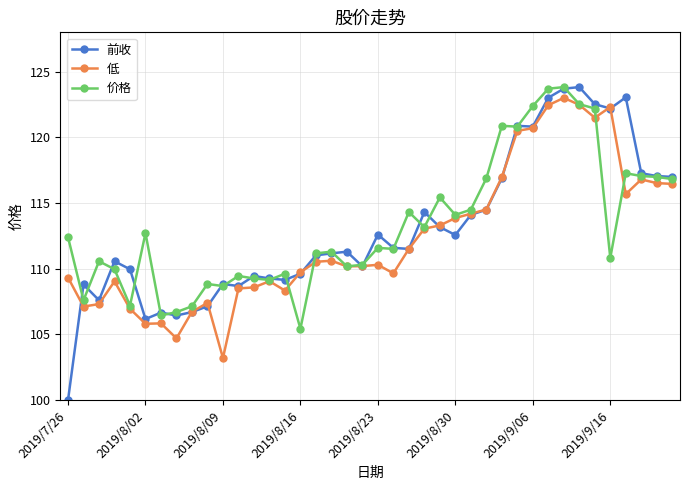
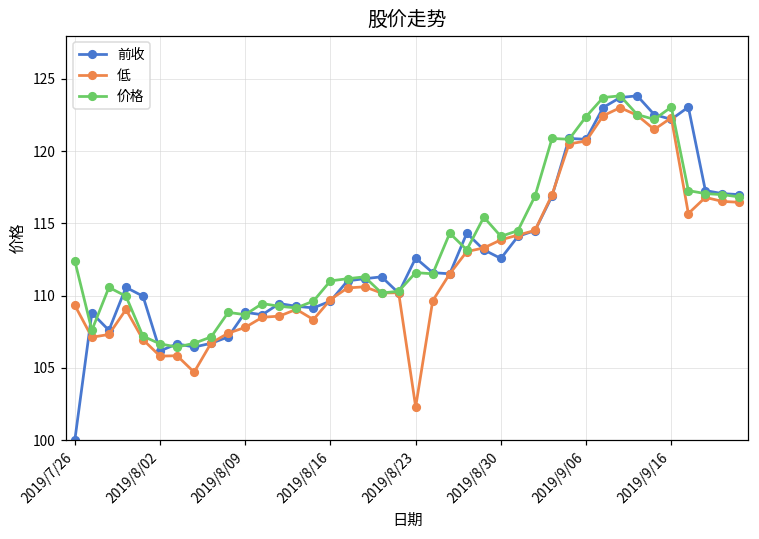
  {
    "前收": {
      "2019/7/26": 100.0,
      "2019/8/02": 106.2,
      "2019/8/23": 112.6,
      "2019/8/30": 112.6
    },
    "低": {
      "2019/7/26": 109.3,
      "2019/8/02": 105.8,
-     "2019/8/09": 103.2,
-     "2019/8/23": 110.3,
+     "2019/8/09": 107.8,
+     "2019/8/23": 102.3,
      "2019/8/30": 113.9
    },
    "价格": {
      "2019/7/26": 112.4,
-     "2019/8/02": 112.7,
-     "2019/8/16": 105.4,
+     "2019/8/02": 106.7,
+     "2019/8/16": 111.0,
      "2019/8/23": 111.6,
      "2019/8/30": 114.1,
      "2019/9/06": 122.4,
-     "2019/9/16": 110.8
+     "2019/9/16": 123.1
    }
  }
